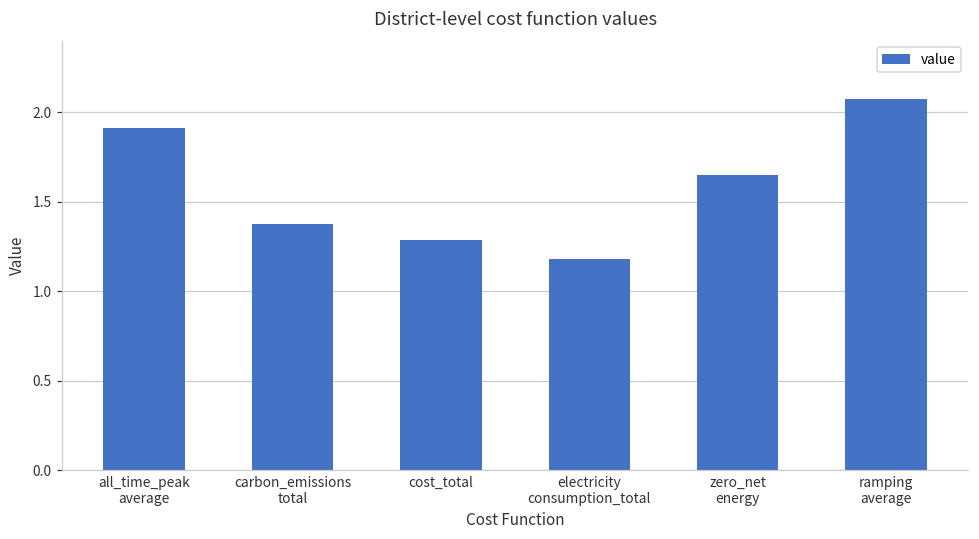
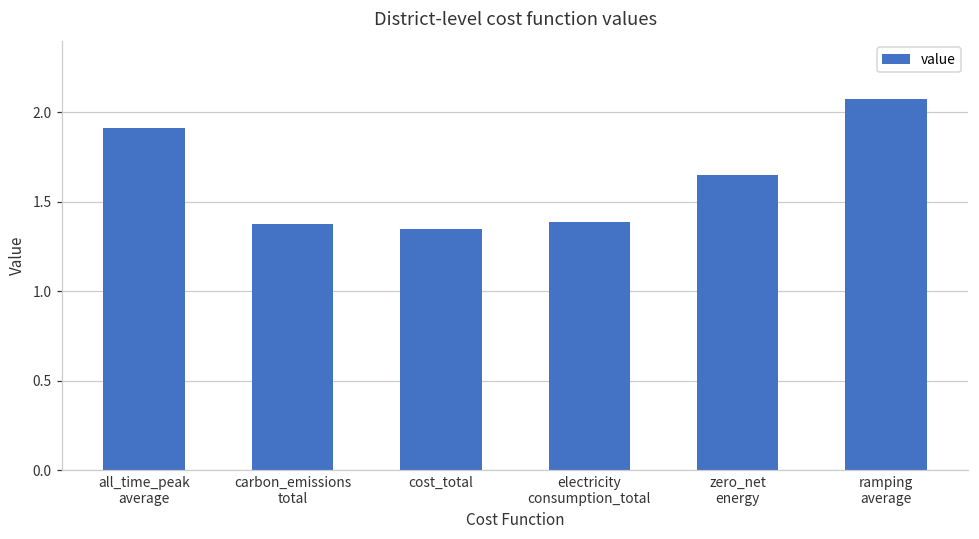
  {
    "all_time_peak average": 1.91,
    "carbon_emissions total": 1.37,
-   "cost_total": 1.29,
-   "electricity consumption_total": 1.18,
+   "cost_total": 1.35,
+   "electricity consumption_total": 1.39,
    "zero_net energy": 1.65,
    "ramping average": 2.08
  }
